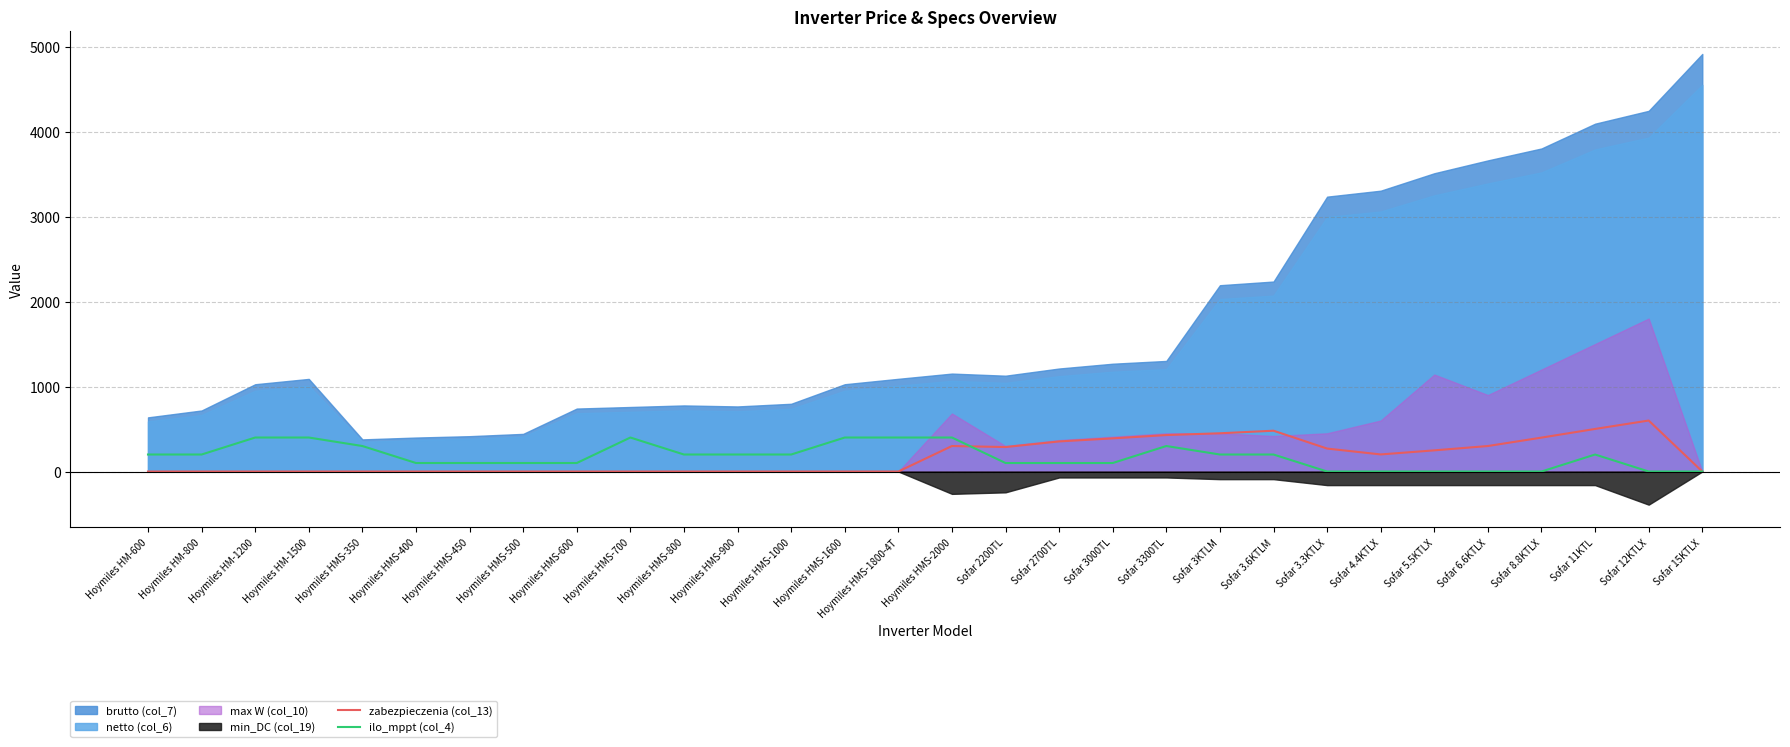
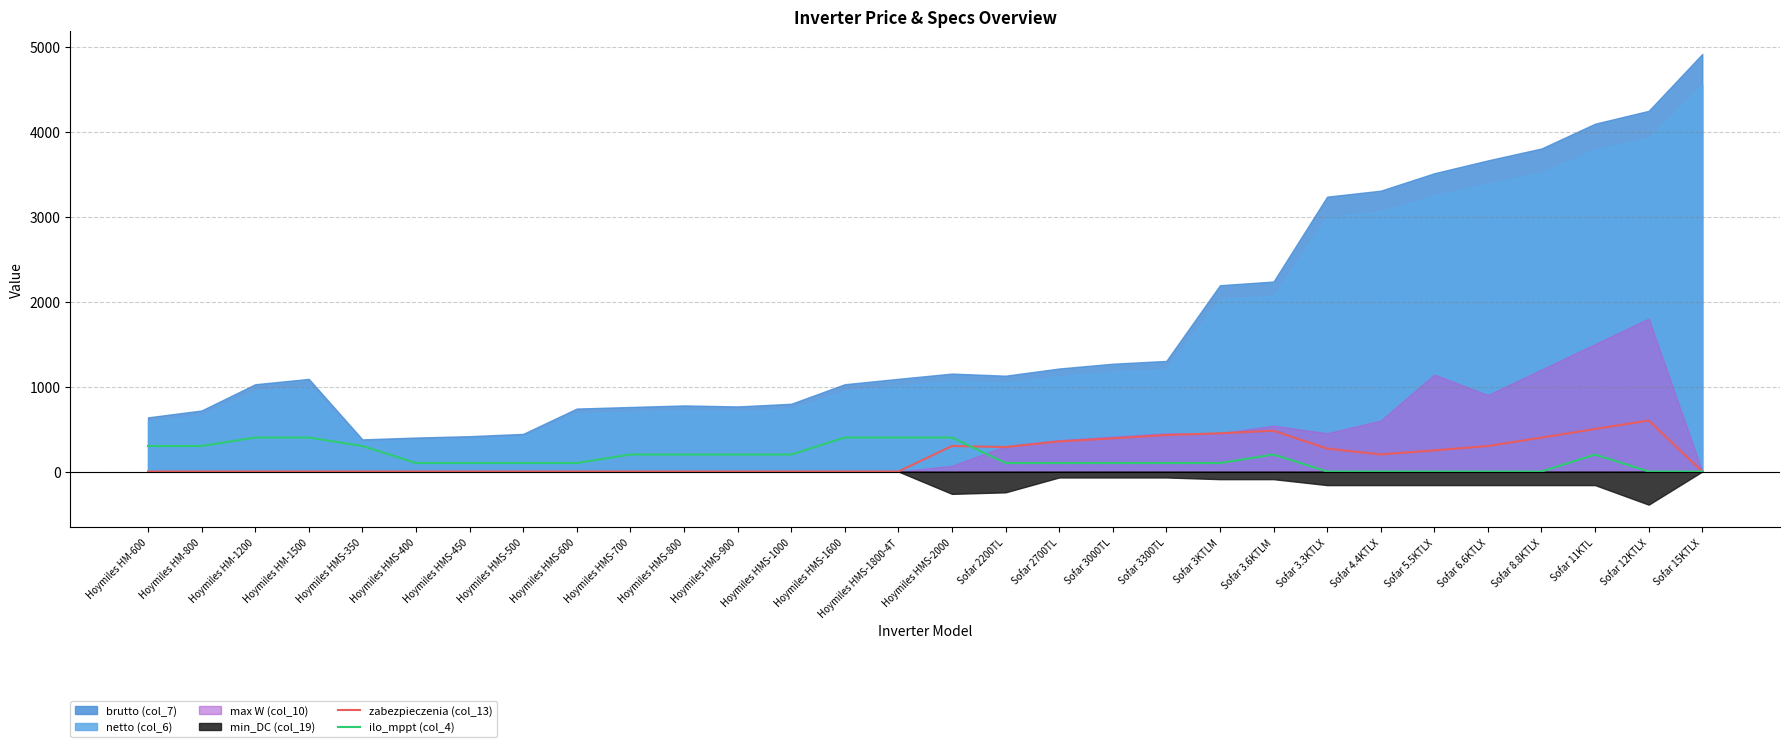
  {
    "zabezpieczenia (col_13)": {
      "Hoymiles HMS-2000": 300,
      "Sofar 3.6KTLM": 500,
      "Sofar 3.3KTLX": 300,
      "Sofar 4.4KTLX": 200,
      "Sofar 5.5KTLX": 200,
      "Sofar 6.6KTLX": 300,
      "Sofar 8.8KTLX": 400,
      "Sofar 11KTL": 500,
      "Sofar 12KTLX": 600
    },
    "ilo_mppt (col_4)": {
-     "Hoymiles HM-600": 200,
-     "Hoymiles HM-800": 200,
+     "Hoymiles HM-600": 300,
+     "Hoymiles HM-800": 300,
      "Hoymiles HM-1200": 400,
      "Hoymiles HM-1500": 400,
      "Hoymiles HMS-350": 300,
      "Hoymiles HMS-400": 100,
      "Hoymiles HMS-450": 100,
      "Hoymiles HMS-500": 100,
      "Hoymiles HMS-600": 100,
-     "Hoymiles HMS-700": 400,
+     "Hoymiles HMS-700": 200,
      "Hoymiles HMS-800": 200,
      "Hoymiles HMS-900": 200,
      "Hoymiles HMS-1000": 200,
      "Hoymiles HMS-1600": 400,
      "Hoymiles HMS-1800-4T": 400,
      "Hoymiles HMS-2000": 400,
      "Sofar 2200TL": 100,
      "Sofar 2700TL": 100,
      "Sofar 3000TL": 100,
-     "Sofar 3300TL": 300,
-     "Sofar 3KTLM": 200,
+     "Sofar 3300TL": 100,
+     "Sofar 3KTLM": 100,
      "Sofar 3.6KTLM": 200,
      "Sofar 11KTL": 200
    },
    "max W (col_10)": {
-     "Hoymiles HMS-2000": 700,
-     "Sofar 3.6KTLM": 400,
+     "Hoymiles HMS-2000": 100,
+     "Sofar 3.6KTLM": 500,
      "Sofar 3.3KTLX": 500,
      "Sofar 4.4KTLX": 600,
      "Sofar 5.5KTLX": 1100,
      "Sofar 6.6KTLX": 900,
      "Sofar 8.8KTLX": 1200,
      "Sofar 11KTL": 1500,
      "Sofar 12KTLX": 1800
    }
  }
